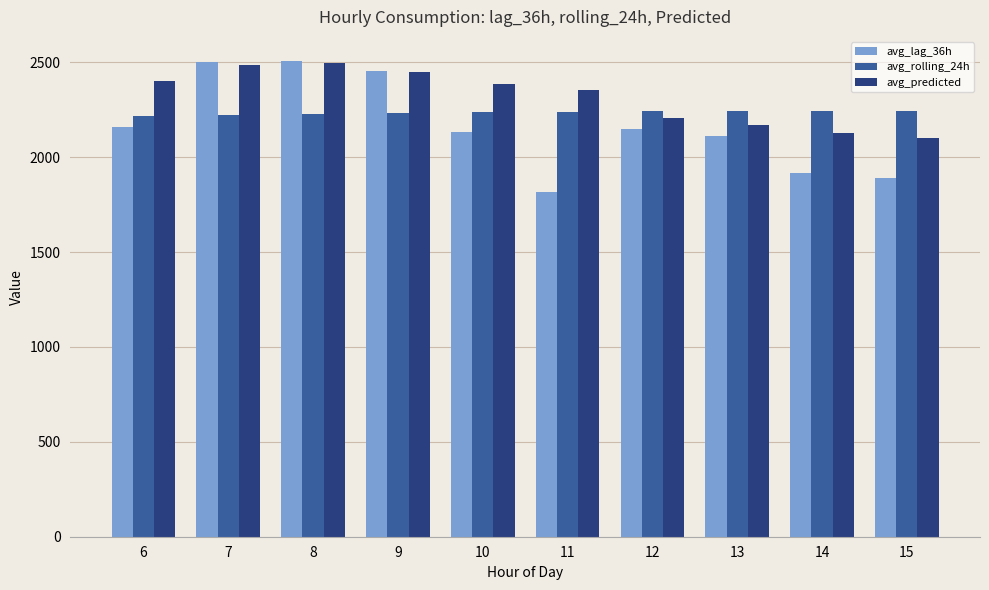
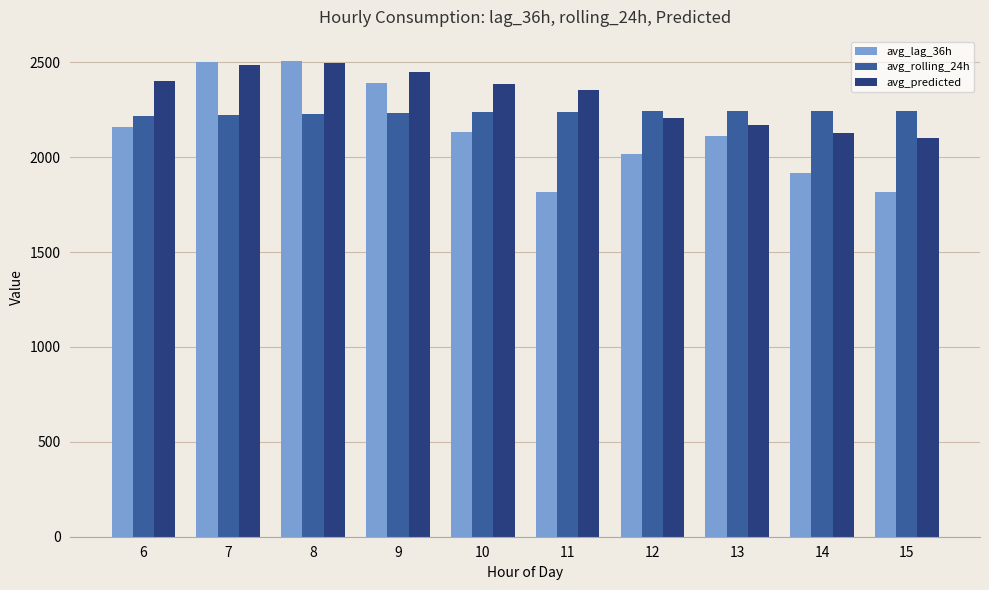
  {
    "avg_lag_36h": {
      "6": 2160,
      "7": 2500,
      "8": 2510,
-     "9": 2450,
+     "9": 2390,
      "10": 2130,
      "11": 1820,
-     "12": 2150,
+     "12": 2020,
      "13": 2110,
      "14": 1920,
-     "15": 1890
+     "15": 1820
    }
  }
